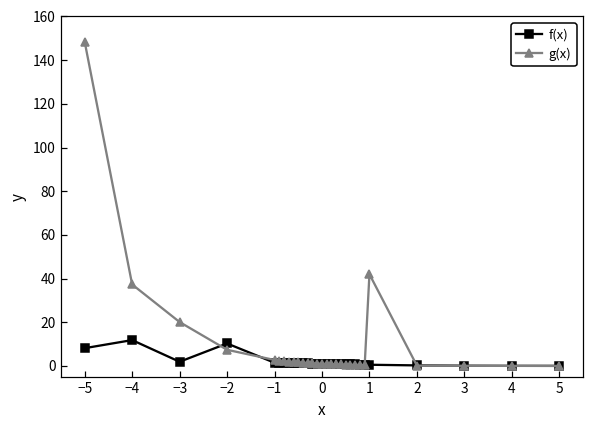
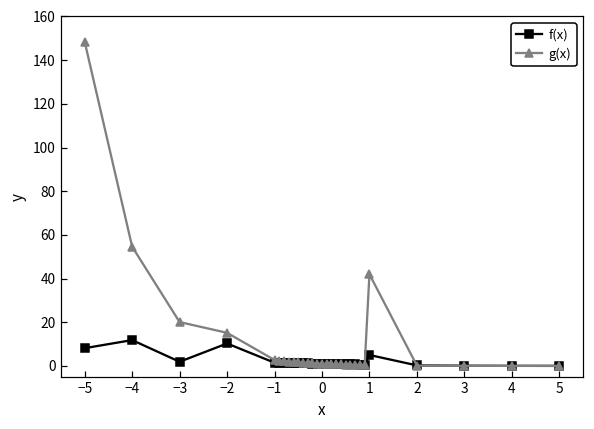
  {
    "f(x)": {
      "−5": 8,
      "−4": 12,
      "−3": 2,
      "−2": 10,
-     "1": 1
+     "1": 5
    },
    "g(x)": {
      "−5": 148,
-     "−4": 37,
+     "−4": 55,
      "−3": 20,
-     "−2": 7,
+     "−2": 15,
      "1": 42
    }
  }
